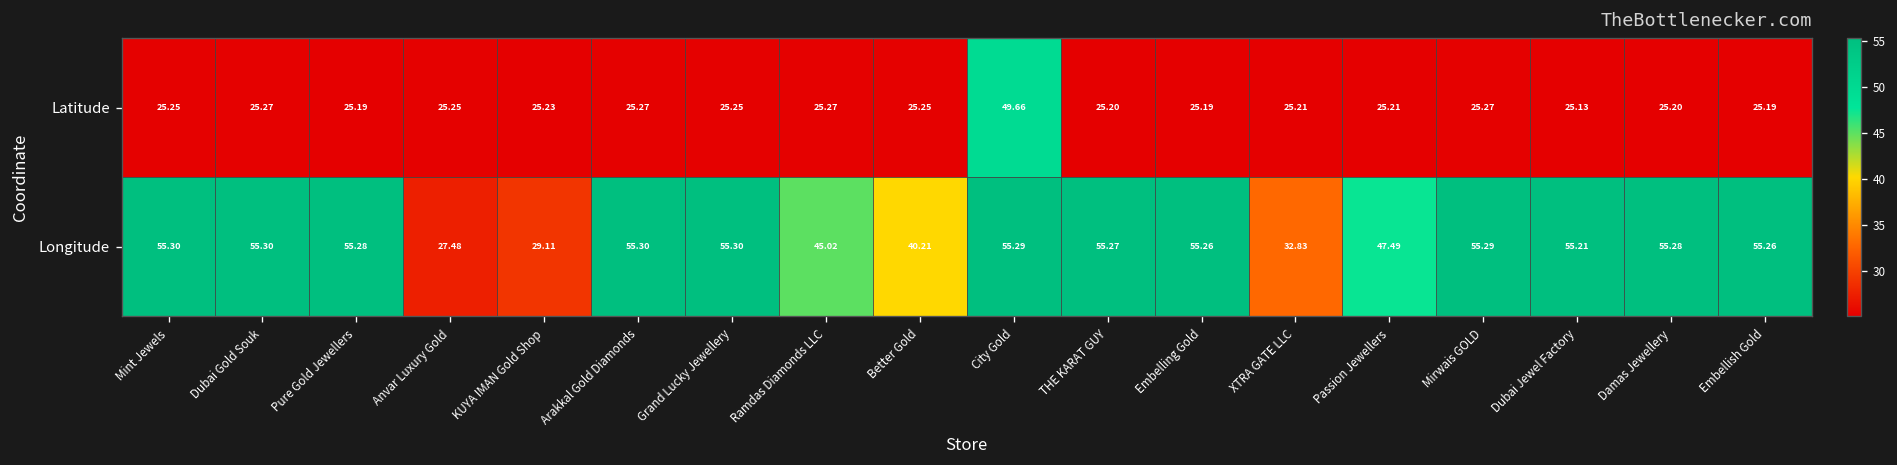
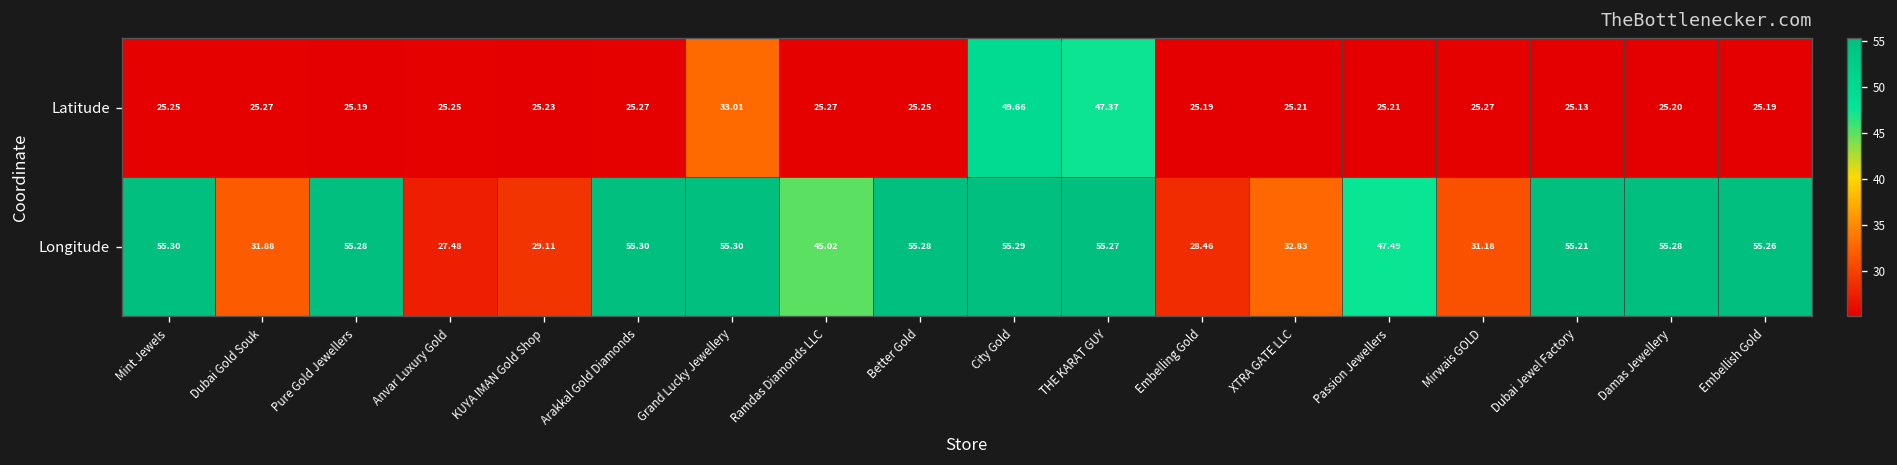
  {
    "Latitude": {
      "Mint Jewels": 25.25,
      "Dubai Gold Souk": 25.27,
      "Pure Gold Jewellers": 25.19,
      "Anvar Luxury Gold": 25.25,
      "KUYA IMAN Gold Shop": 25.23,
      "Arakkal Gold Diamonds": 25.27,
-     "Grand Lucky Jewellery": 25.25,
+     "Grand Lucky Jewellery": 33.01,
      "Ramdas Diamonds LLC": 25.27,
      "Better Gold": 25.25,
      "City Gold": 49.66,
-     "THE KARAT GUY": 25.20,
+     "THE KARAT GUY": 47.37,
      "Embelling Gold": 25.19,
      "XTRA GATE LLC": 25.21,
      "Passion Jewellers": 25.21,
      "Mirwais GOLD": 25.27,
      "Dubai Jewel Factory": 25.13,
      "Damas Jewellery": 25.20,
      "Embellish Gold": 25.19
    },
    "Longitude": {
      "Mint Jewels": 55.30,
-     "Dubai Gold Souk": 55.30,
+     "Dubai Gold Souk": 31.88,
      "Pure Gold Jewellers": 55.28,
      "Anvar Luxury Gold": 27.48,
      "KUYA IMAN Gold Shop": 29.11,
      "Arakkal Gold Diamonds": 55.30,
      "Grand Lucky Jewellery": 55.30,
      "Ramdas Diamonds LLC": 45.02,
-     "Better Gold": 40.21,
+     "Better Gold": 55.28,
      "City Gold": 55.29,
      "THE KARAT GUY": 55.27,
-     "Embelling Gold": 55.26,
+     "Embelling Gold": 28.46,
      "XTRA GATE LLC": 32.83,
      "Passion Jewellers": 47.49,
-     "Mirwais GOLD": 55.29,
+     "Mirwais GOLD": 31.18,
      "Dubai Jewel Factory": 55.21,
      "Damas Jewellery": 55.28,
      "Embellish Gold": 55.26
    }
  }
